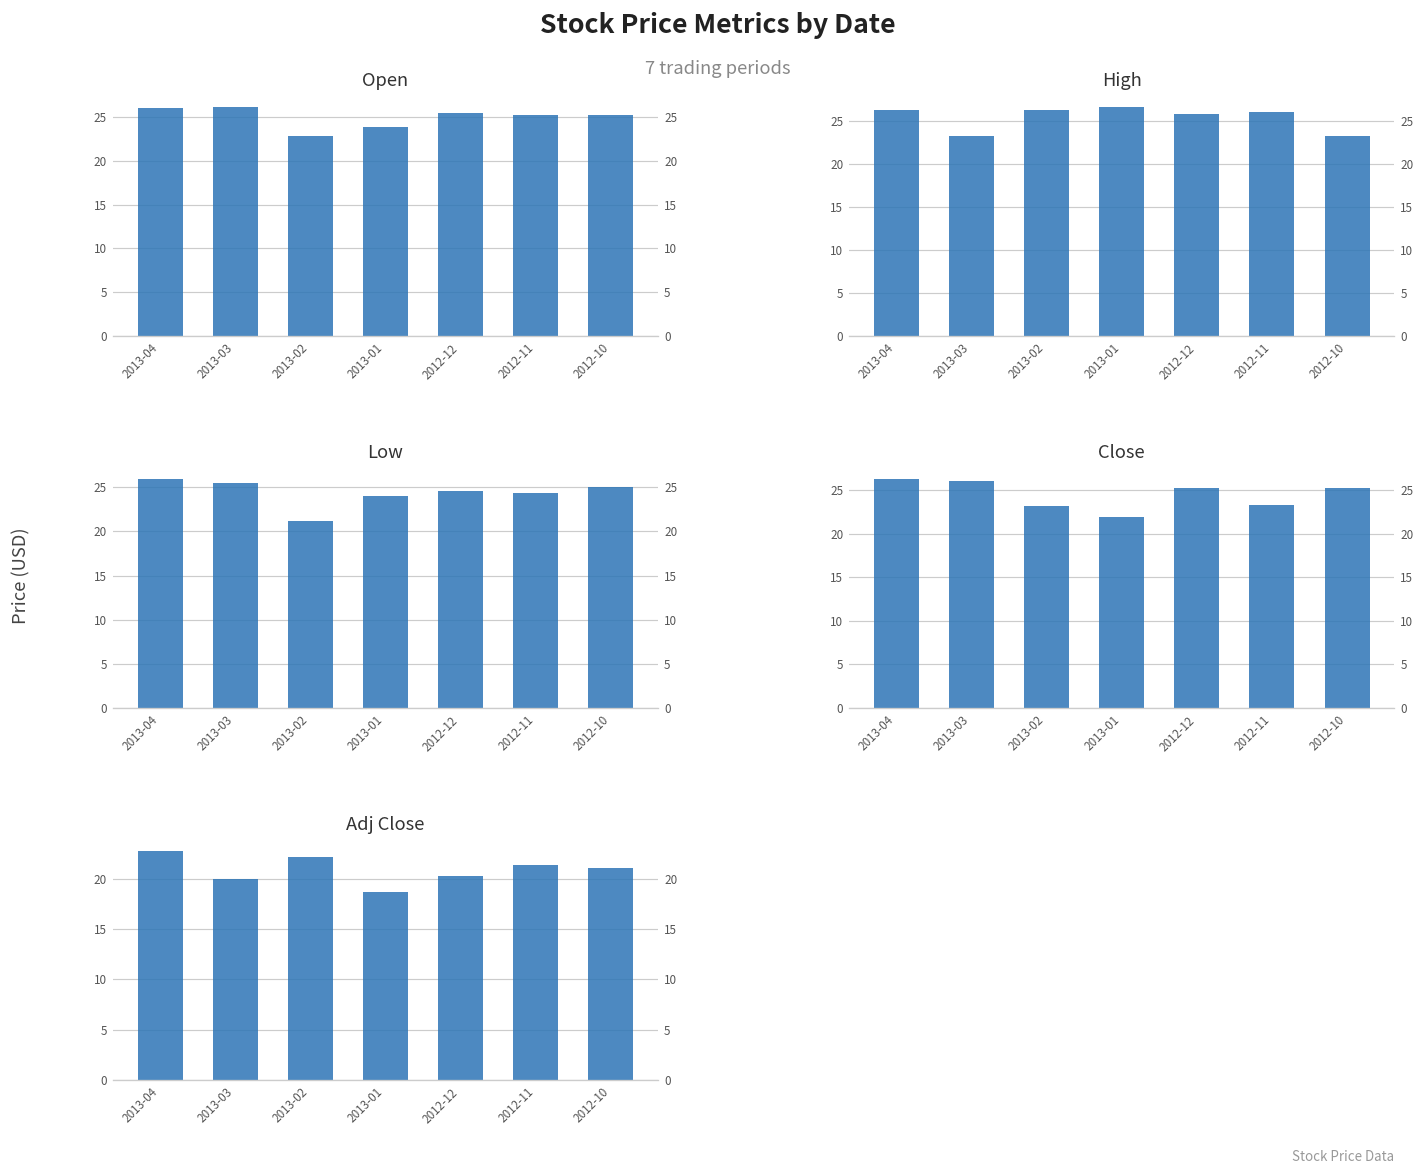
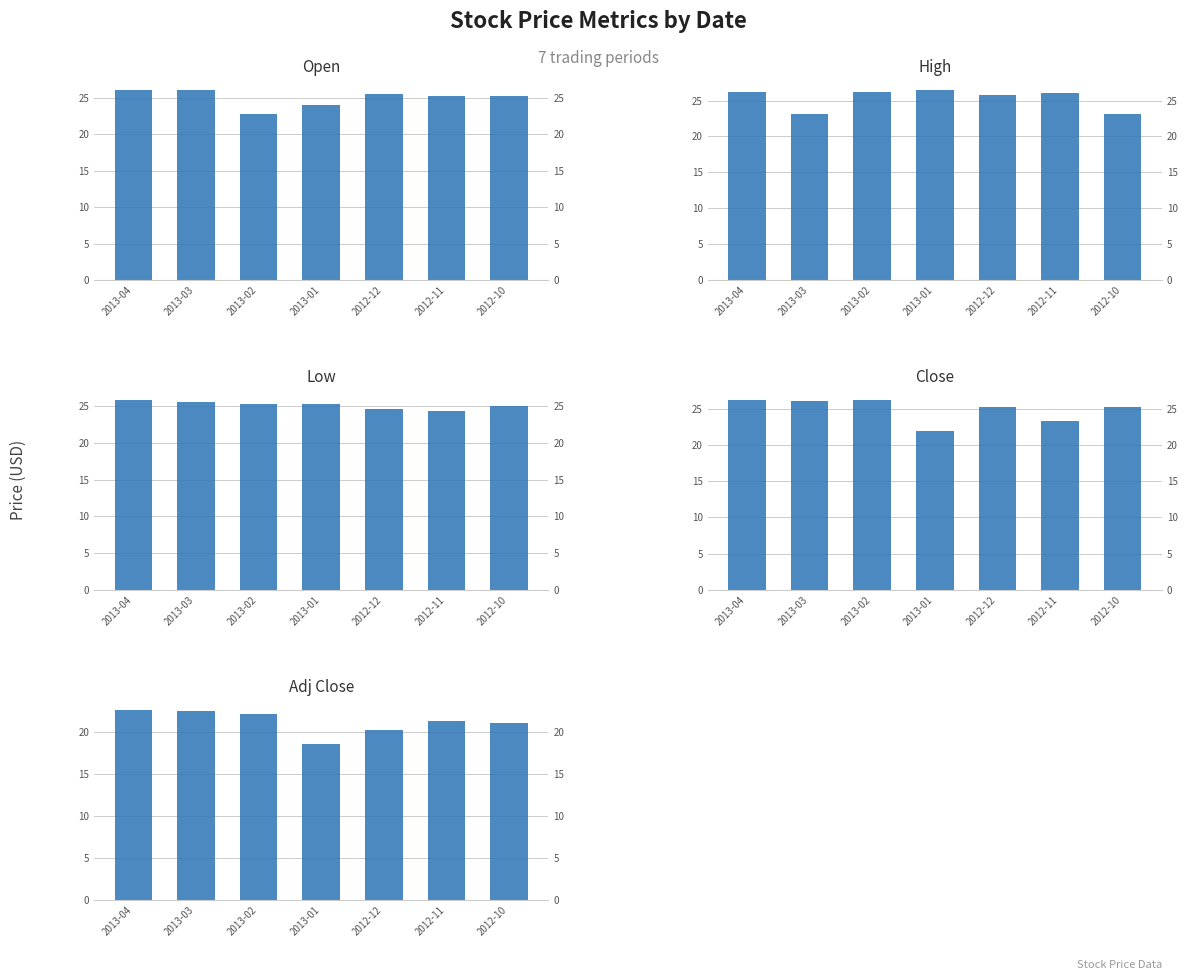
  {
    "Open": {
      "2013-04": 26,
      "2013-03": 26,
      "2013-02": 23,
      "2013-01": 24,
      "2012-12": 25,
      "2012-11": 25,
      "2012-10": 25
    },
    "High": {
      "2013-04": 26,
      "2013-03": 23,
      "2013-02": 26,
      "2013-01": 27,
      "2012-12": 26,
      "2012-11": 26,
      "2012-10": 23
    },
    "Low": {
      "2013-04": 26,
      "2013-03": 26,
-     "2013-02": 21,
-     "2013-01": 24,
+     "2013-02": 25,
+     "2013-01": 25,
      "2012-12": 25,
      "2012-11": 24,
      "2012-10": 25
    },
    "Close": {
      "2013-04": 26,
      "2013-03": 26,
-     "2013-02": 23,
+     "2013-02": 26,
      "2013-01": 22,
      "2012-12": 25,
      "2012-11": 23,
      "2012-10": 25
    },
    "Adj Close": {
      "2013-04": 23,
-     "2013-03": 20,
+     "2013-03": 23,
      "2013-02": 22,
      "2013-01": 19,
      "2012-12": 20,
      "2012-11": 21,
      "2012-10": 21
    }
  }
